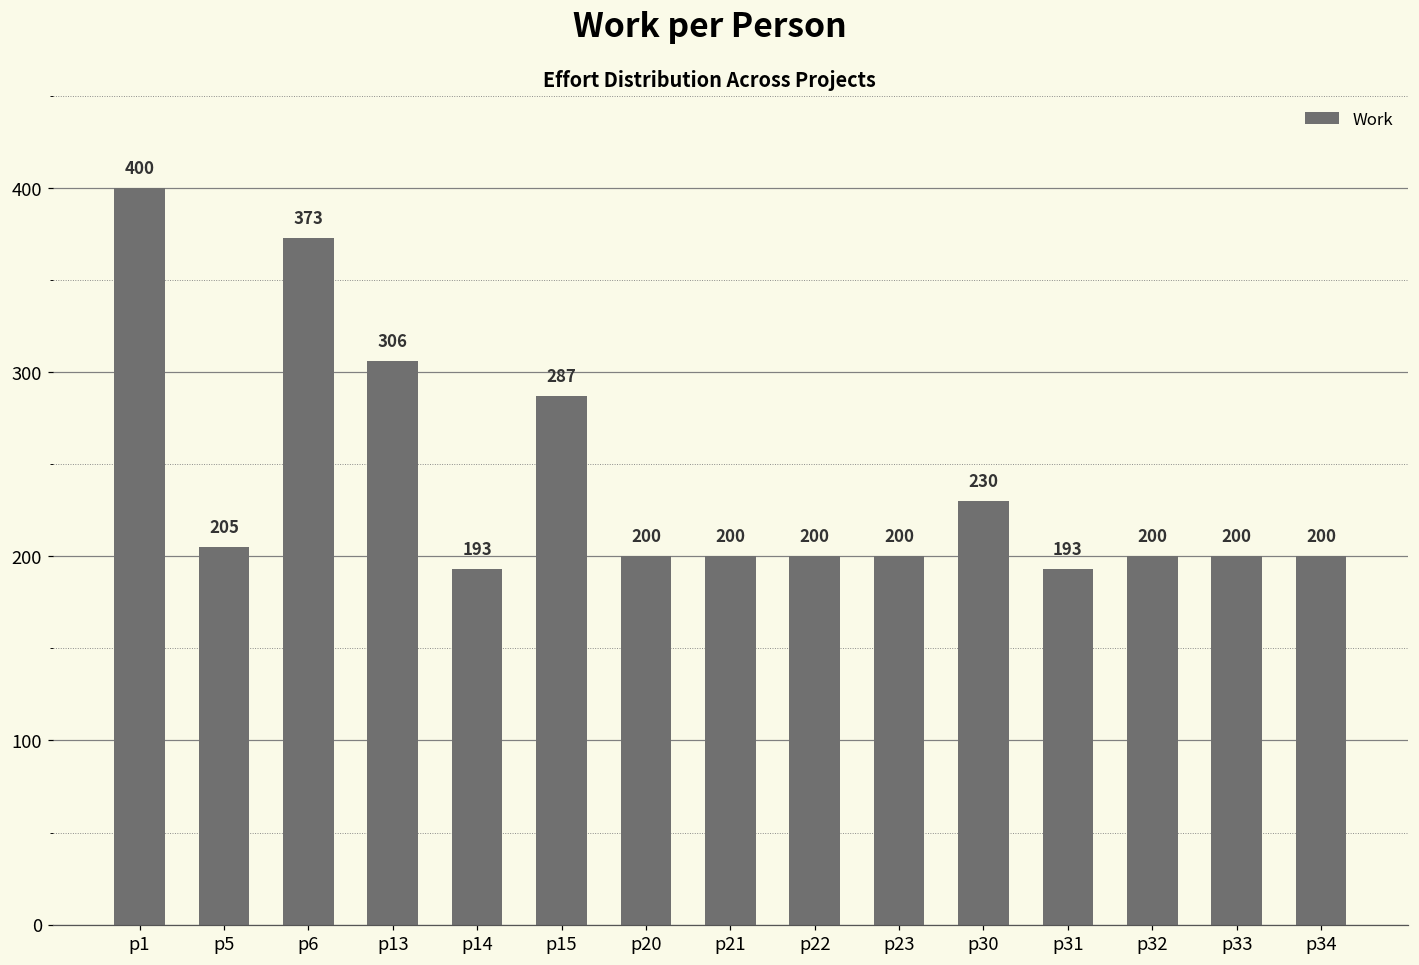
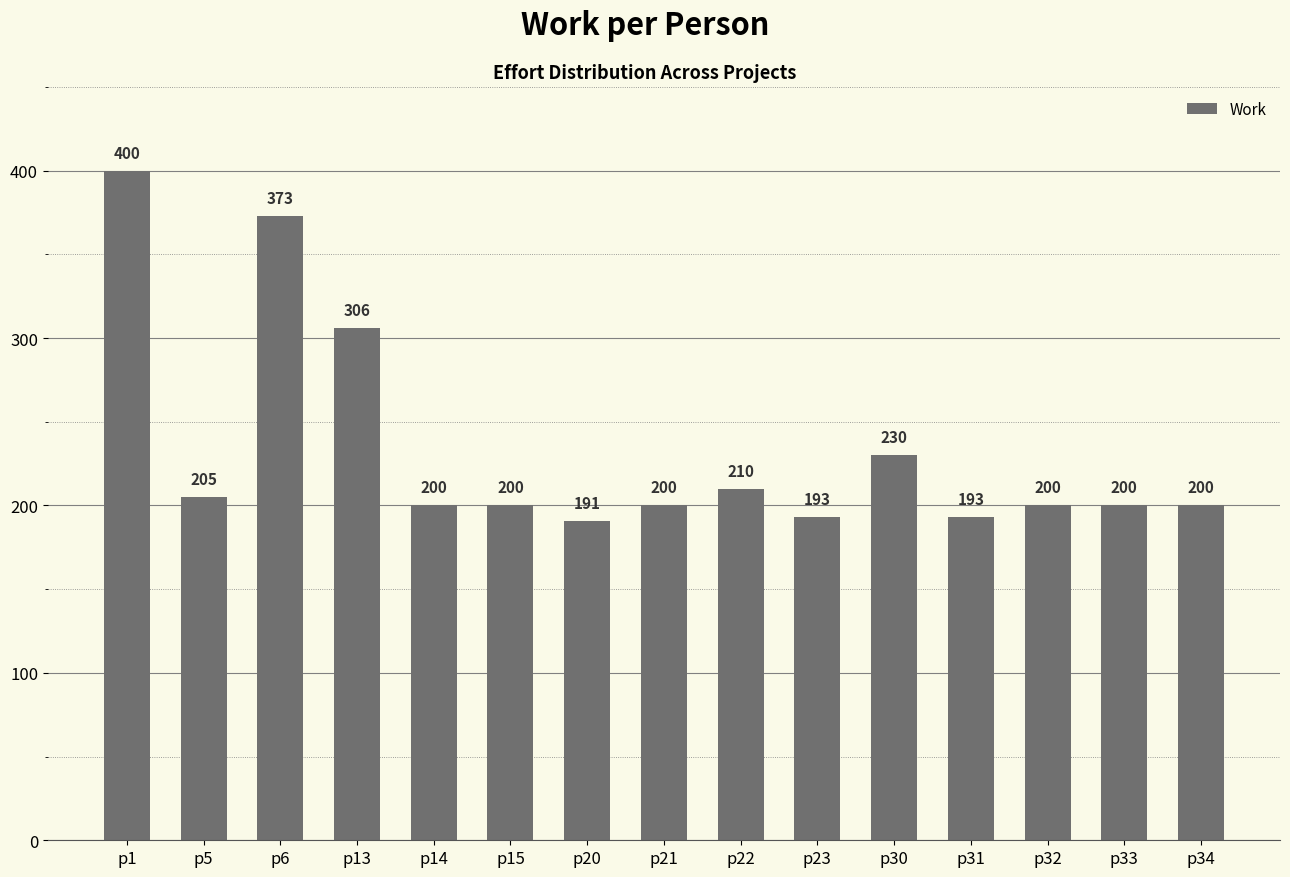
  {
    "p1": 400,
    "p5": 205,
    "p6": 373,
    "p13": 306,
-   "p14": 193,
-   "p15": 287,
-   "p20": 200,
+   "p14": 200,
+   "p15": 200,
+   "p20": 191,
    "p21": 200,
-   "p22": 200,
-   "p23": 200,
+   "p22": 210,
+   "p23": 193,
    "p30": 230,
    "p31": 193,
    "p32": 200,
    "p33": 200,
    "p34": 200
  }
